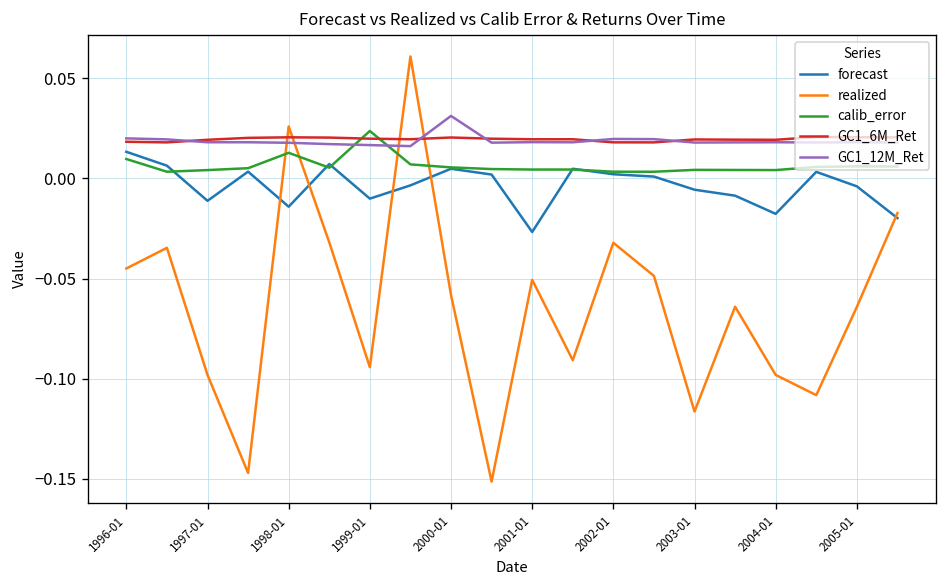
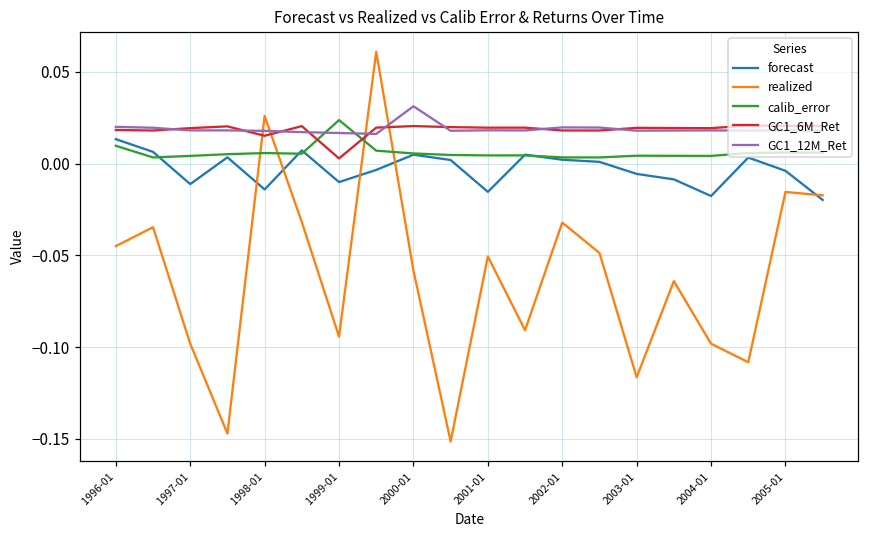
  {
    "forecast": {
      "1996-01": 0.013,
      "1997-01": -0.011,
      "1998-01": -0.014,
      "1999-01": -0.010,
-     "2001-01": -0.027,
+     "2001-01": -0.015,
      "2003-01": -0.006,
      "2004-01": -0.018,
      "2005-01": -0.004
    },
    "realized": {
      "1996-01": -0.045,
      "1997-01": -0.098,
      "1998-01": 0.026,
      "1999-01": -0.094,
      "2000-01": -0.058,
      "2001-01": -0.051,
      "2002-01": -0.032,
      "2003-01": -0.116,
      "2004-01": -0.098,
-     "2005-01": -0.064
+     "2005-01": -0.015
    },
    "calib_error": {
      "1996-01": 0.010,
      "1997-01": 0.004,
-     "1998-01": 0.013,
+     "1998-01": 0.006,
      "1999-01": 0.024,
      "2001-01": 0.004,
      "2003-01": 0.004,
      "2004-01": 0.004,
      "2005-01": 0.006
    },
    "GC1_6M_Ret": {
      "1996-01": 0.018,
-     "1998-01": 0.021,
-     "1999-01": 0.020,
+     "1998-01": 0.015,
+     "1999-01": 0.003,
      "2000-01": 0.020,
      "2002-01": 0.018,
      "2003-01": 0.020
    },
    "GC1_12M_Ret": {
      "1996-01": 0.020,
      "1998-01": 0.018,
      "1999-01": 0.017,
      "2000-01": 0.031,
      "2002-01": 0.020,
      "2003-01": 0.018
    }
  }
